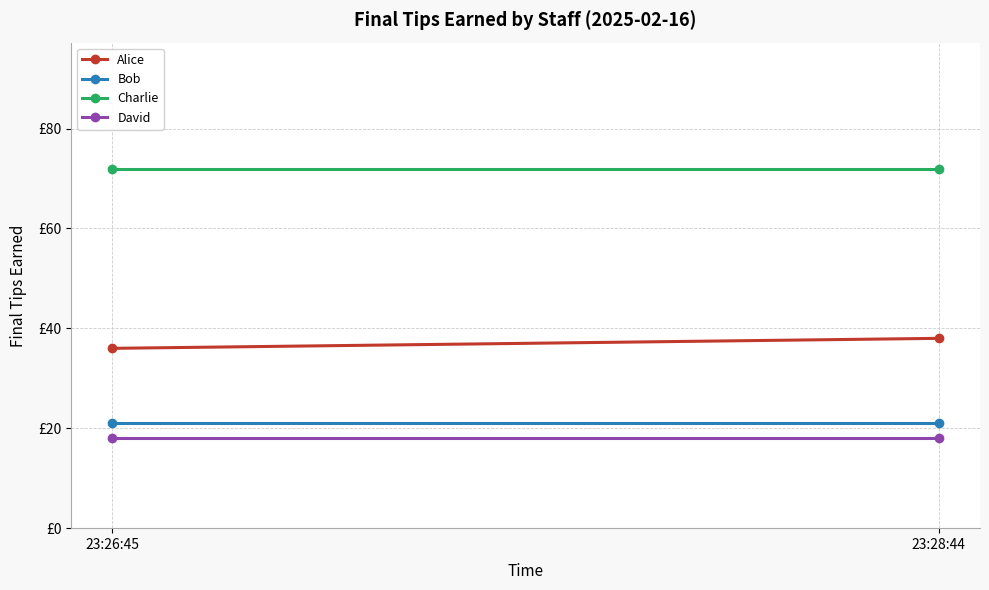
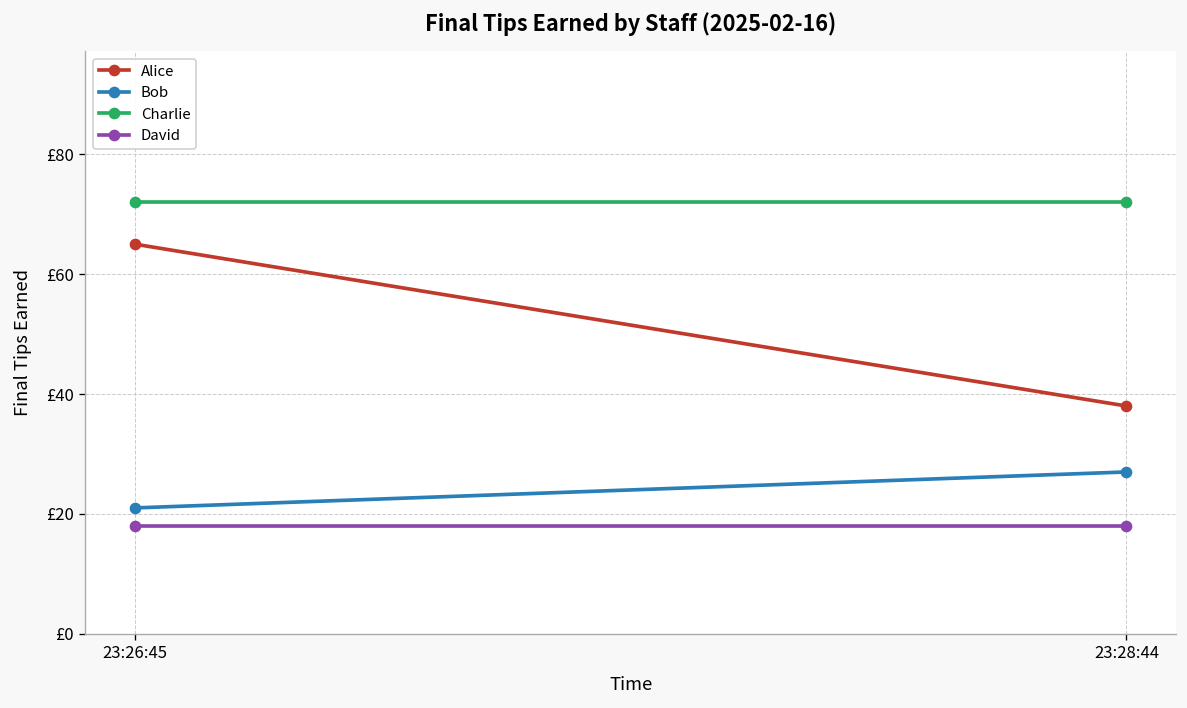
  {
    "Alice": {
-     "23:26:45": "£36",
+     "23:26:45": "£65",
      "23:28:44": "£38"
    },
    "Bob": {
      "23:26:45": "£21",
-     "23:28:44": "£21"
+     "23:28:44": "£27"
    },
    "Charlie": {
      "23:26:45": "£72",
      "23:28:44": "£72"
    },
    "David": {
      "23:26:45": "£18",
      "23:28:44": "£18"
    }
  }
